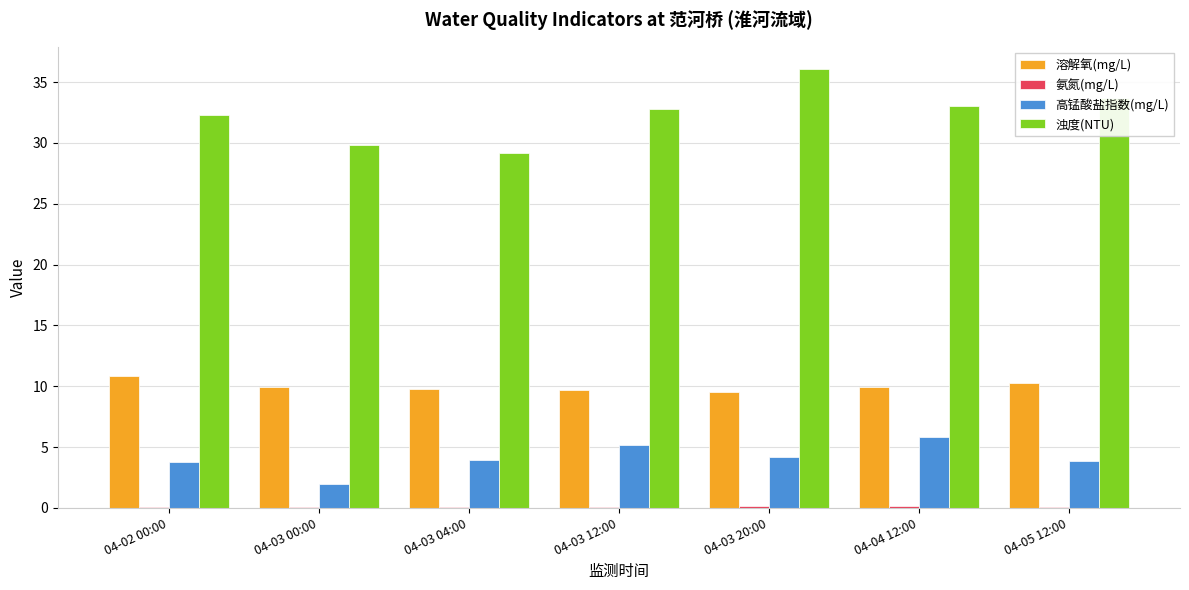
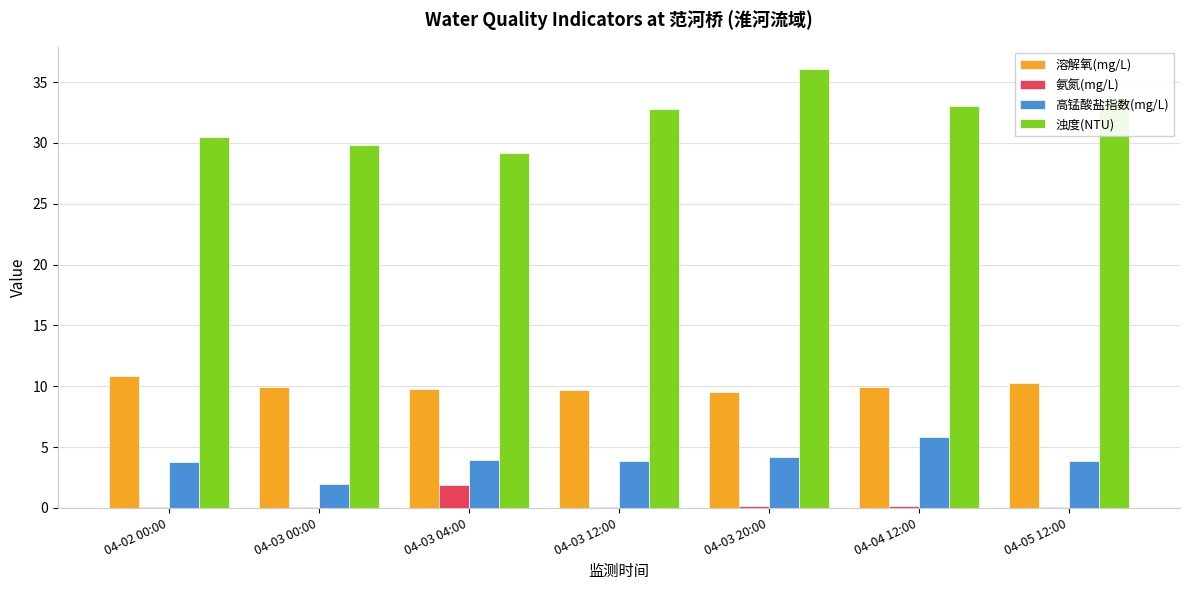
  {
    "溶解氧(mg/L)": {
      "04-02 00:00": 10.8,
      "04-03 00:00": 9.9,
      "04-03 04:00": 9.8,
      "04-03 12:00": 9.7,
      "04-03 20:00": 9.6,
      "04-04 12:00": 9.9,
      "04-05 12:00": 10.3
    },
    "氨氮(mg/L)": {
-     "04-03 04:00": 0.1
+     "04-03 04:00": 1.9
    },
    "高锰酸盐指数(mg/L)": {
      "04-02 00:00": 3.8,
      "04-03 00:00": 2.0,
      "04-03 04:00": 4.0,
-     "04-03 12:00": 5.2,
+     "04-03 12:00": 3.9,
      "04-03 20:00": 4.2,
      "04-04 12:00": 5.8,
      "04-05 12:00": 3.8
    },
    "浊度(NTU)": {
-     "04-02 00:00": 32.3,
+     "04-02 00:00": 30.5,
      "04-03 00:00": 29.8,
      "04-03 04:00": 29.2,
      "04-03 12:00": 32.8,
      "04-03 20:00": 36.1,
      "04-04 12:00": 33.0
    }
  }
